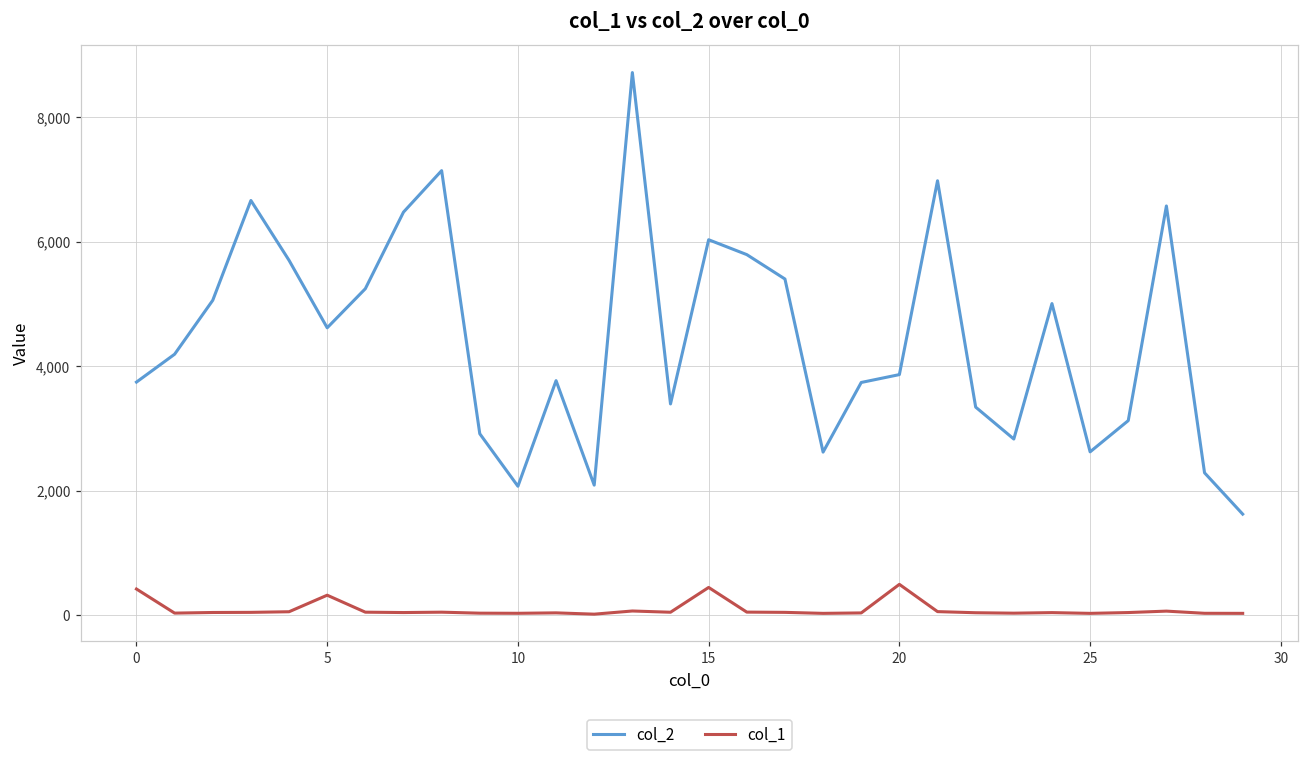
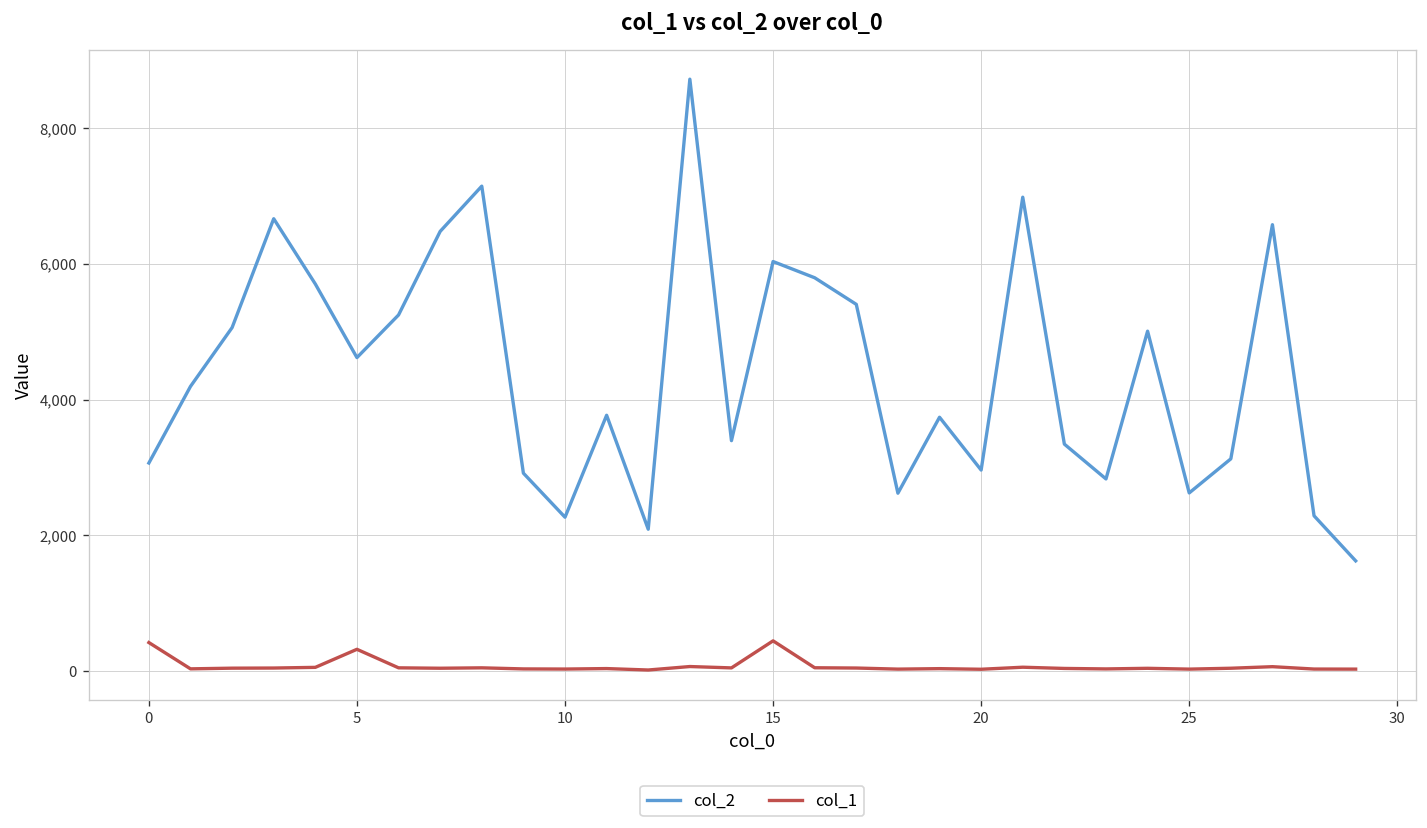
  {
    "col_2": {
-     "0": "3,700",
+     "0": "3,100",
      "5": "4,600",
-     "10": "2,100",
+     "10": "2,300",
      "15": "6,000",
-     "20": "3,900",
+     "20": "3,000",
      "25": "2,600"
    },
    "col_1": {
      "0": "400",
      "5": "300",
      "10": "0",
      "15": "400",
-     "20": "500",
+     "20": "0",
      "25": "0"
    }
  }
